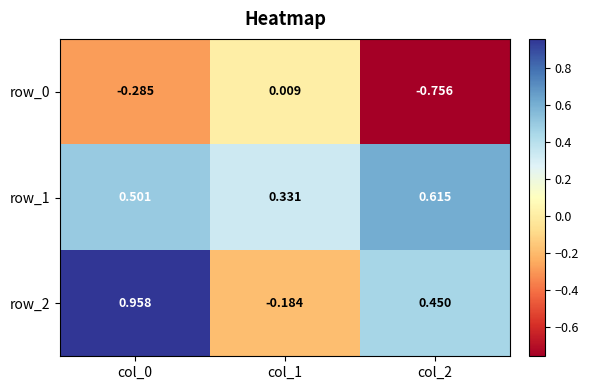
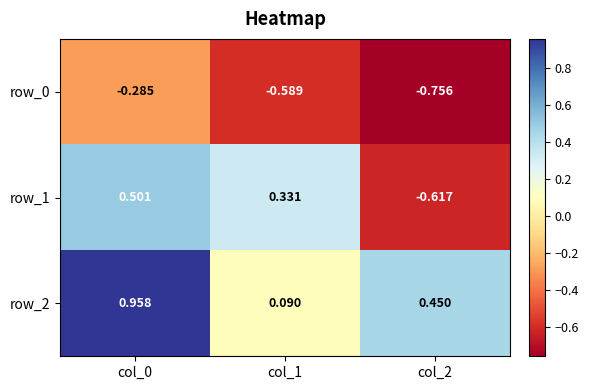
  {
    "row_0": {
      "col_0": -0.285,
-     "col_1": 0.009,
+     "col_1": -0.589,
      "col_2": -0.756
    },
    "row_1": {
      "col_0": 0.501,
      "col_1": 0.331,
-     "col_2": 0.615
+     "col_2": -0.617
    },
    "row_2": {
      "col_0": 0.958,
-     "col_1": -0.184,
+     "col_1": 0.090,
      "col_2": 0.450
    }
  }
